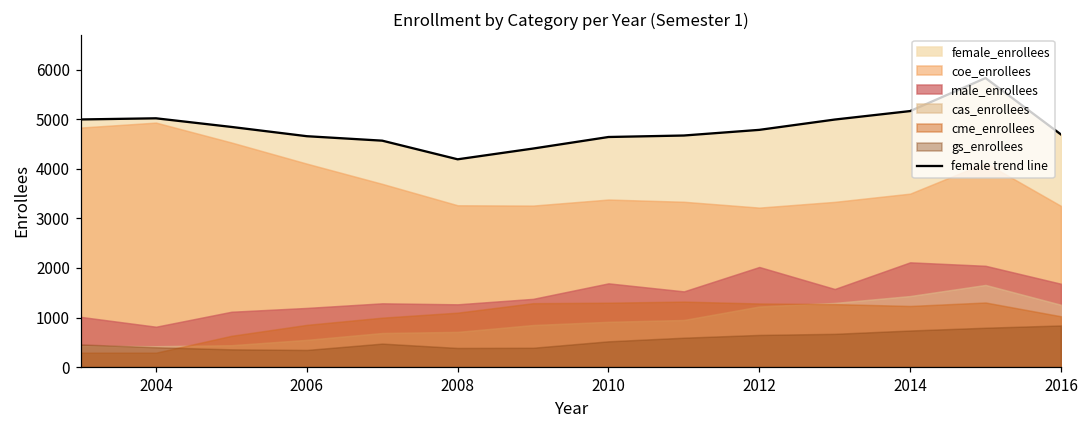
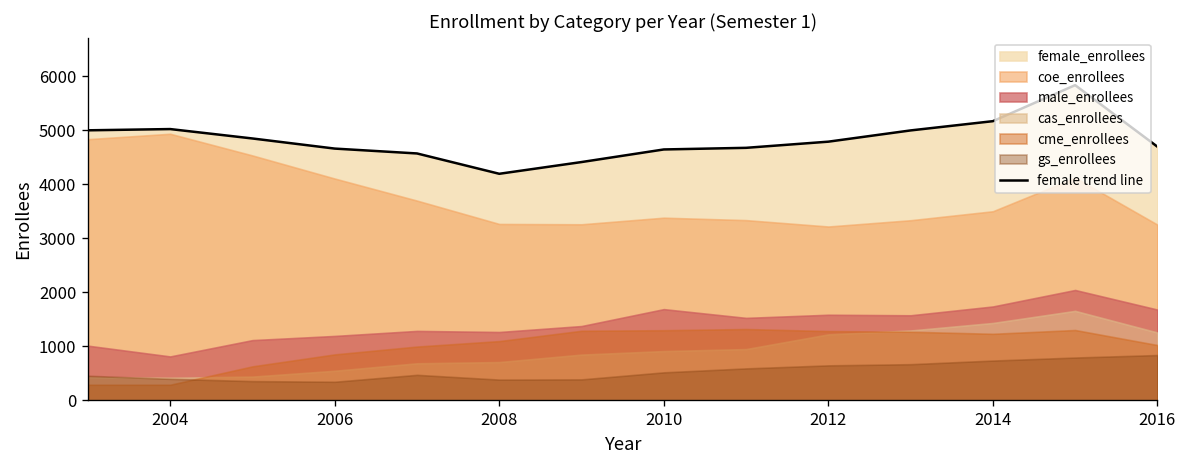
  {
    "male_enrollees": {
      "2004": 800,
      "2006": 1200,
      "2008": 1300,
      "2010": 1700,
-     "2012": 2000,
-     "2014": 2100,
+     "2012": 1600,
+     "2014": 1700,
      "2016": 1700
    }
  }
